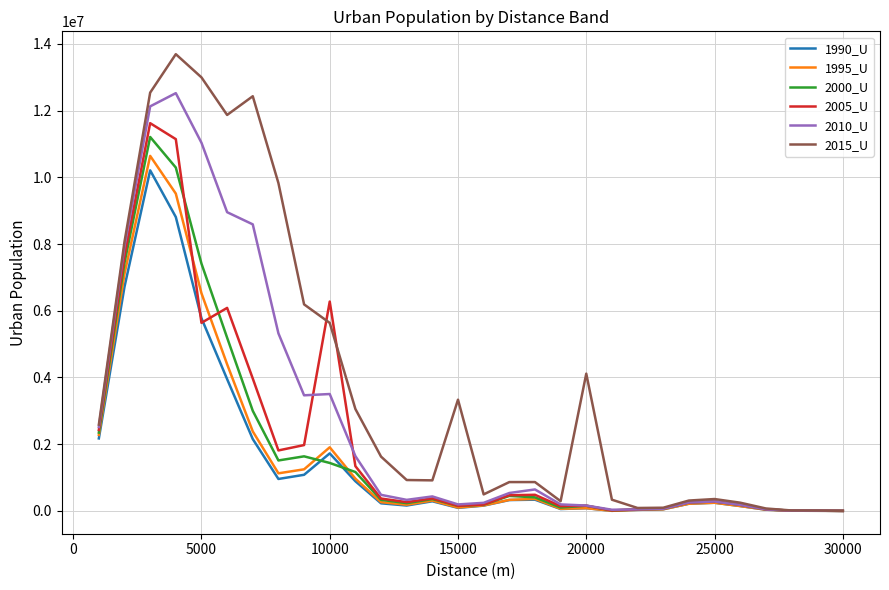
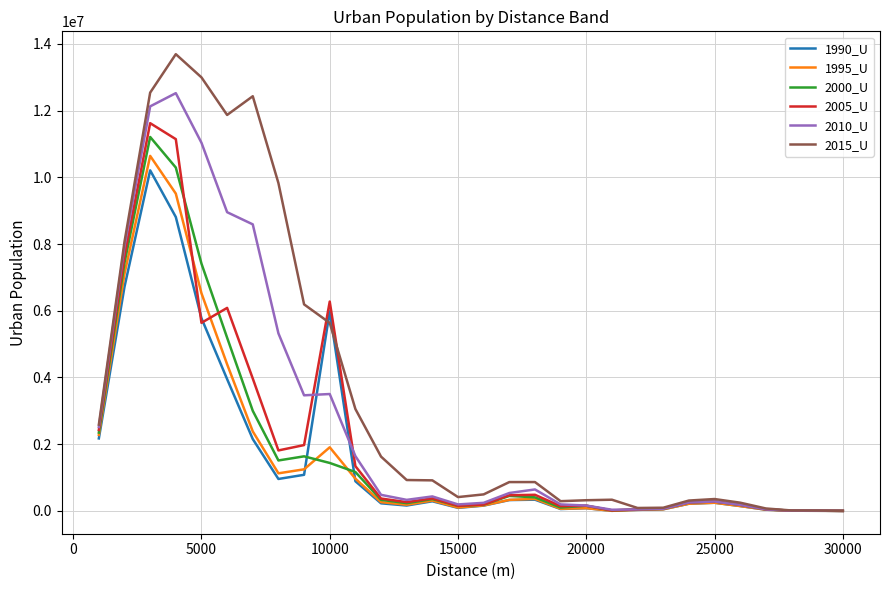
  {
    "1990_U": {
      "5000": 5800000,
-     "10000": 1700000
+     "10000": 6000000
    },
    "1995_U": {
      "5000": 6500000,
      "10000": 1900000
    },
    "2000_U": {
      "5000": 7400000,
      "10000": 1400000
    },
    "2005_U": {
      "5000": 5600000,
      "10000": 6300000
    },
    "2010_U": {
      "5000": 11000000,
      "10000": 3500000
    },
    "2015_U": {
      "5000": 13000000,
      "10000": 5600000,
-     "15000": 3300000,
-     "20000": 4100000
+     "15000": 400000,
+     "20000": 300000
    }
  }
